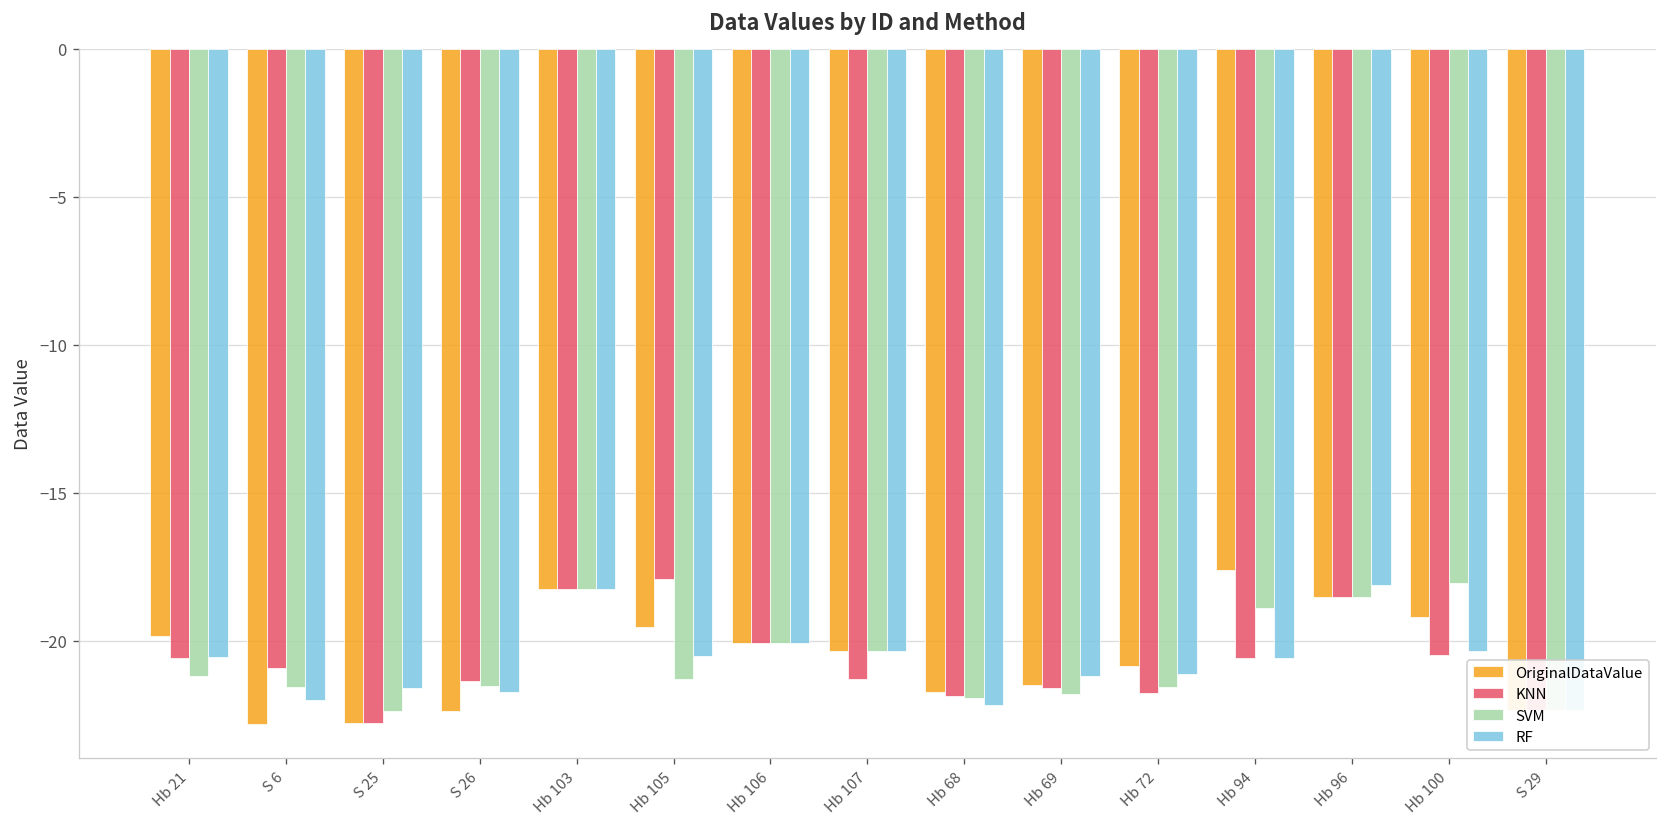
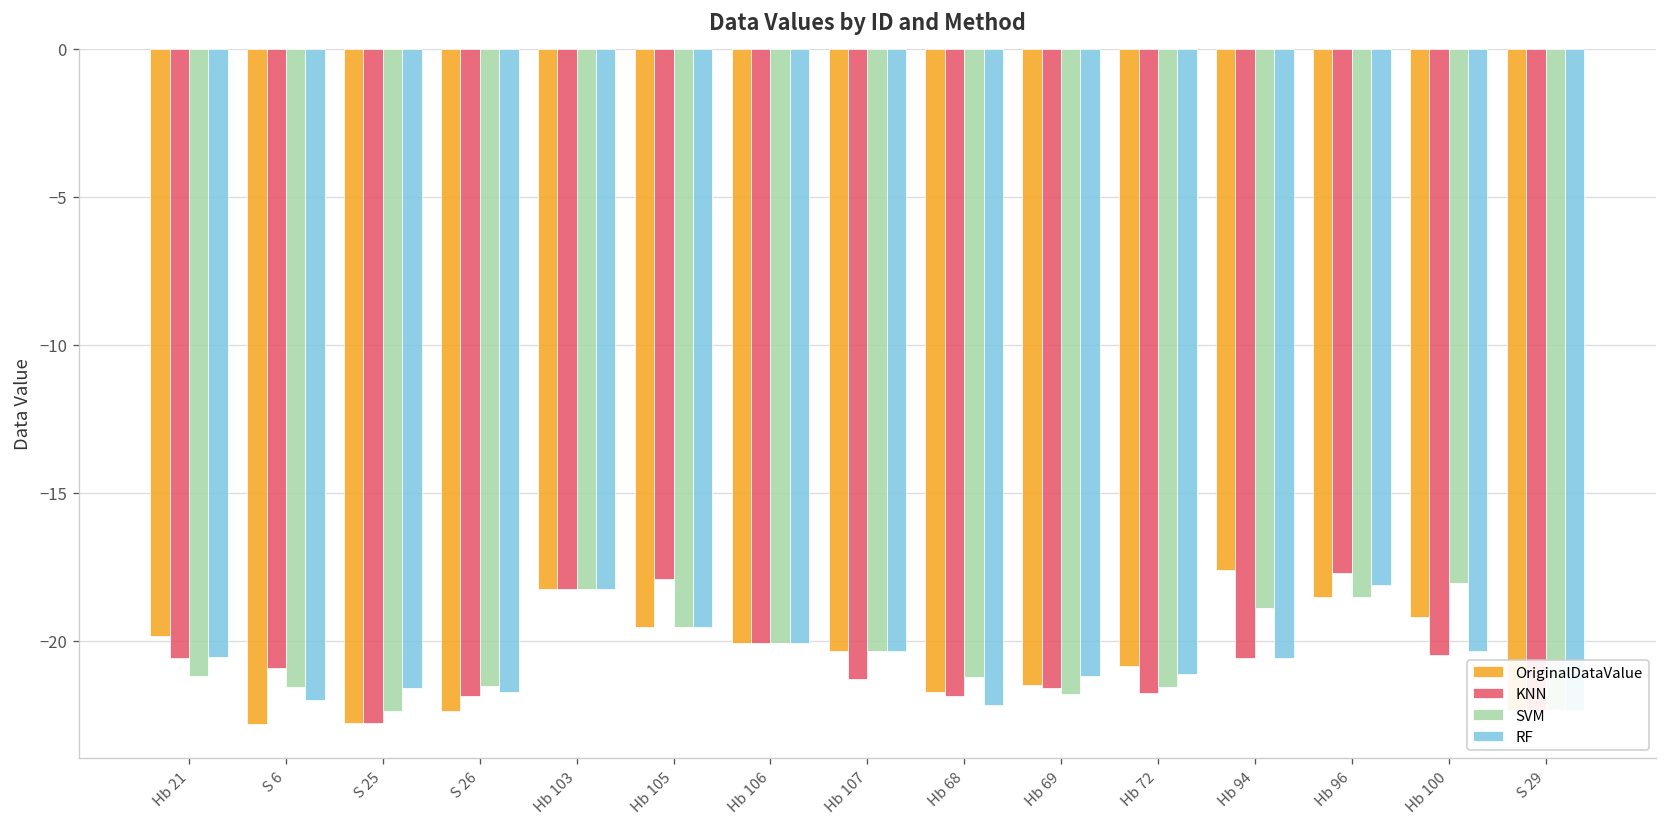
  {
    "OriginalDataValue": {
      "Hb 21": -19.8,
      "S 6": -22.8,
      "S 25": -22.8,
      "S 26": -22.4,
      "Hb 103": -18.2,
      "Hb 105": -19.6,
      "Hb 106": -20.1,
      "Hb 107": -20.4,
      "Hb 68": -21.7,
      "Hb 69": -21.5,
      "Hb 72": -20.9,
      "Hb 94": -17.6,
      "Hb 96": -18.5,
      "Hb 100": -19.2
    },
    "KNN": {
      "Hb 21": -20.6,
      "S 6": -20.9,
      "S 25": -22.8,
-     "S 26": -21.3,
+     "S 26": -21.9,
      "Hb 103": -18.2,
      "Hb 105": -17.9,
      "Hb 106": -20.1,
      "Hb 107": -21.3,
      "Hb 68": -21.9,
      "Hb 69": -21.6,
      "Hb 72": -21.8,
      "Hb 94": -20.6,
-     "Hb 96": -18.5,
+     "Hb 96": -17.7,
      "Hb 100": -20.5
    },
    "SVM": {
      "Hb 21": -21.2,
      "S 6": -21.6,
      "S 25": -22.4,
      "S 26": -21.5,
      "Hb 103": -18.2,
-     "Hb 105": -21.3,
+     "Hb 105": -19.6,
      "Hb 106": -20.1,
      "Hb 107": -20.4,
-     "Hb 68": -21.9,
+     "Hb 68": -21.2,
      "Hb 69": -21.8,
      "Hb 72": -21.5,
      "Hb 94": -18.9,
      "Hb 96": -18.5,
      "Hb 100": -18.1
    },
    "RF": {
      "Hb 21": -20.6,
      "S 6": -22.0,
      "S 25": -21.6,
      "S 26": -21.7,
      "Hb 103": -18.2,
-     "Hb 105": -20.5,
+     "Hb 105": -19.6,
      "Hb 106": -20.1,
      "Hb 107": -20.4,
      "Hb 68": -22.2,
      "Hb 69": -21.2,
      "Hb 72": -21.1,
      "Hb 94": -20.6,
      "Hb 96": -18.1,
      "Hb 100": -20.4
    }
  }
